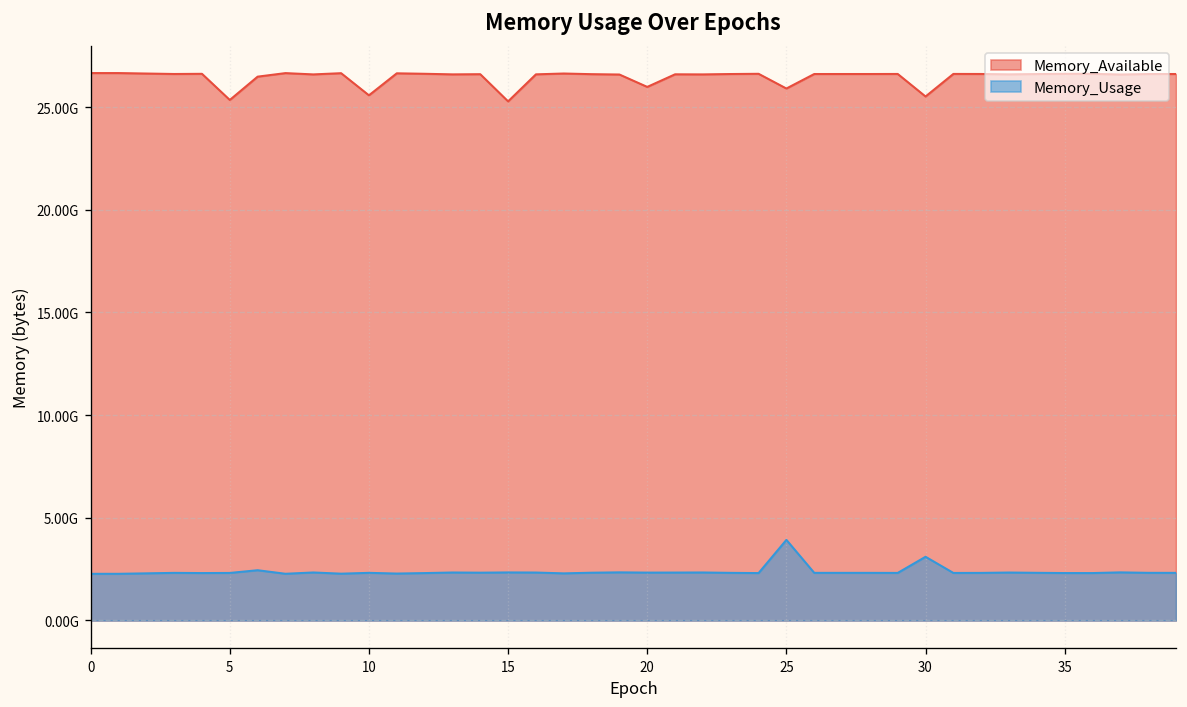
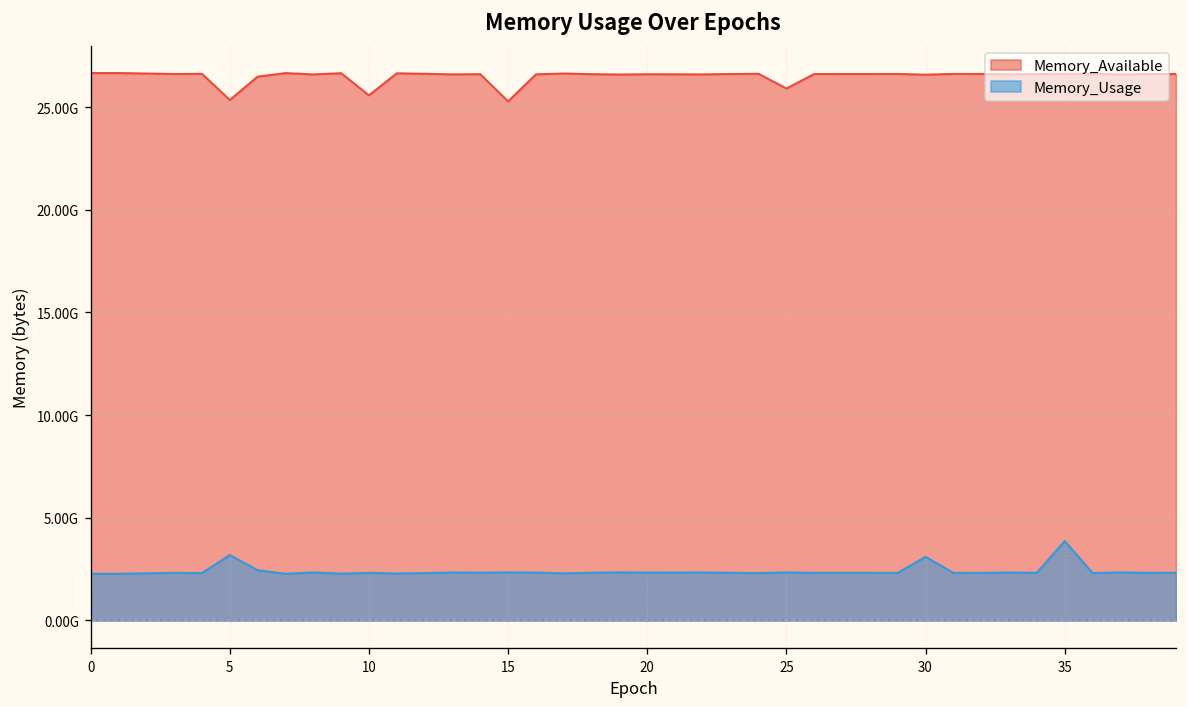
  {
    "Memory_Available": {
      "0": 26700000000,
      "5": 25400000000,
      "10": 25600000000,
      "15": 25300000000,
-     "20": 26000000000,
+     "20": 26600000000,
      "25": 25900000000,
-     "30": 25500000000
+     "30": 26600000000
    },
    "Memory_Usage": {
      "0": 2300000000,
-     "5": 2300000000,
+     "5": 3200000000,
      "10": 2300000000,
      "15": 2300000000,
      "20": 2300000000,
-     "25": 3900000000,
+     "25": 2300000000,
      "30": 3100000000,
-     "35": 2300000000
+     "35": 3900000000
    }
  }
